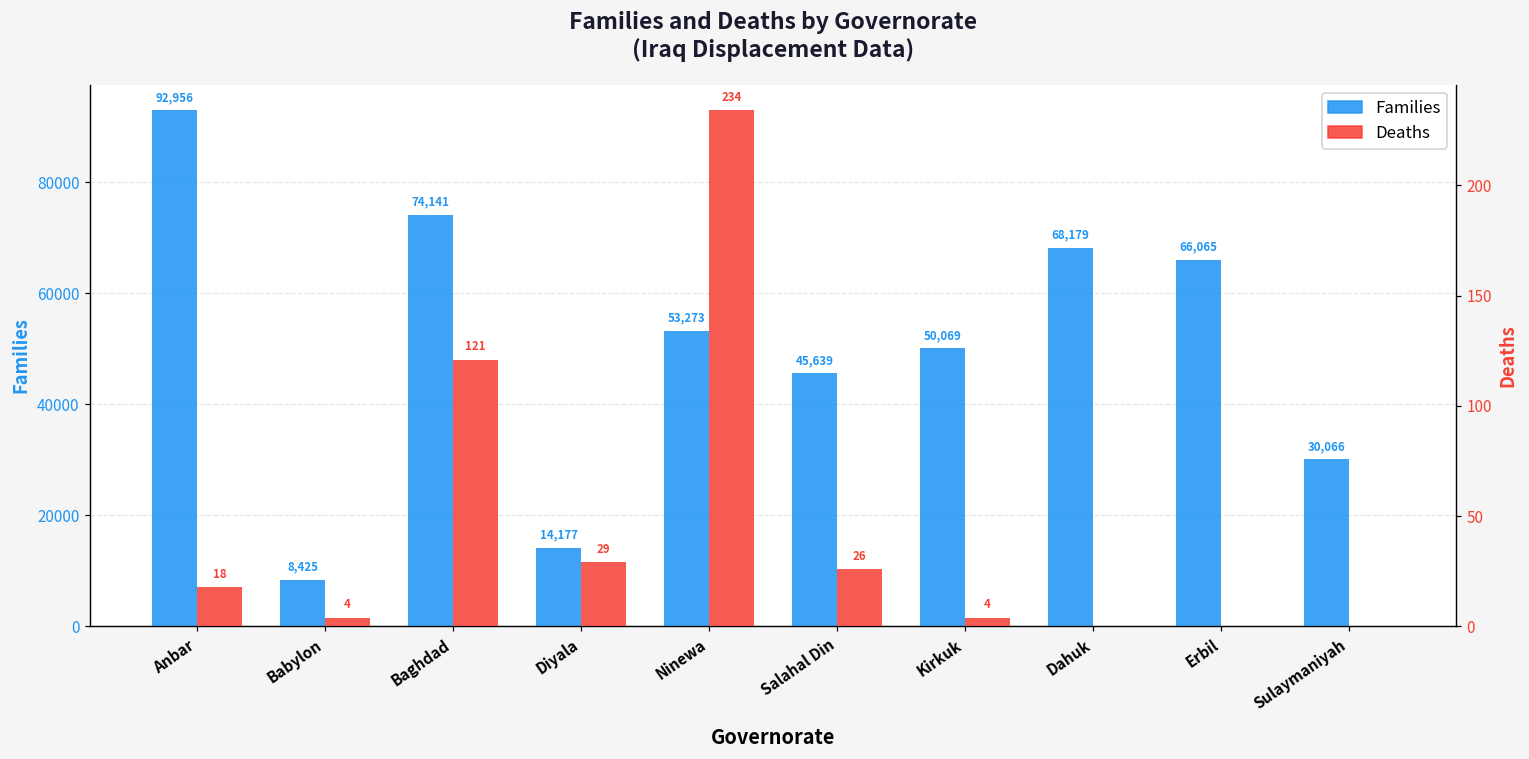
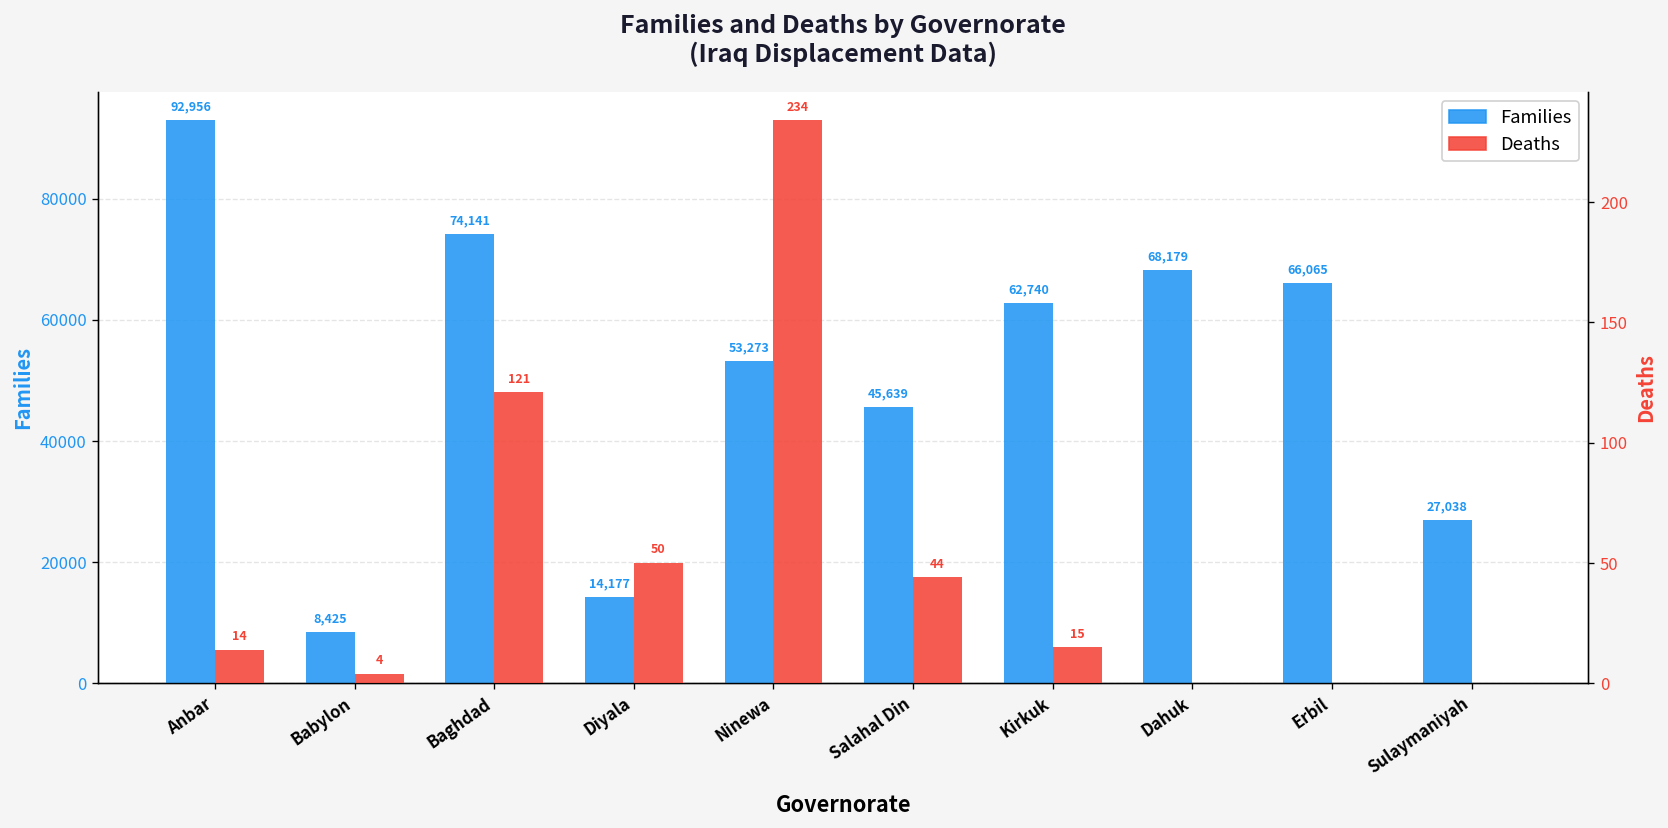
  {
    "Families": {
      "Anbar": "92,956",
      "Babylon": "8,425",
      "Baghdad": "74,141",
      "Diyala": "14,177",
      "Ninewa": "53,273",
      "Salahal Din": "45,639",
-     "Kirkuk": "50,069",
+     "Kirkuk": "62,740",
      "Dahuk": "68,179",
      "Erbil": "66,065",
-     "Sulaymaniyah": "30,066"
+     "Sulaymaniyah": "27,038"
    },
    "Deaths": {
-     "Anbar": "18",
+     "Anbar": "14",
      "Babylon": "4",
      "Baghdad": "121",
-     "Diyala": "29",
+     "Diyala": "50",
      "Ninewa": "234",
-     "Salahal Din": "26",
-     "Kirkuk": "4"
+     "Salahal Din": "44",
+     "Kirkuk": "15"
    }
  }
